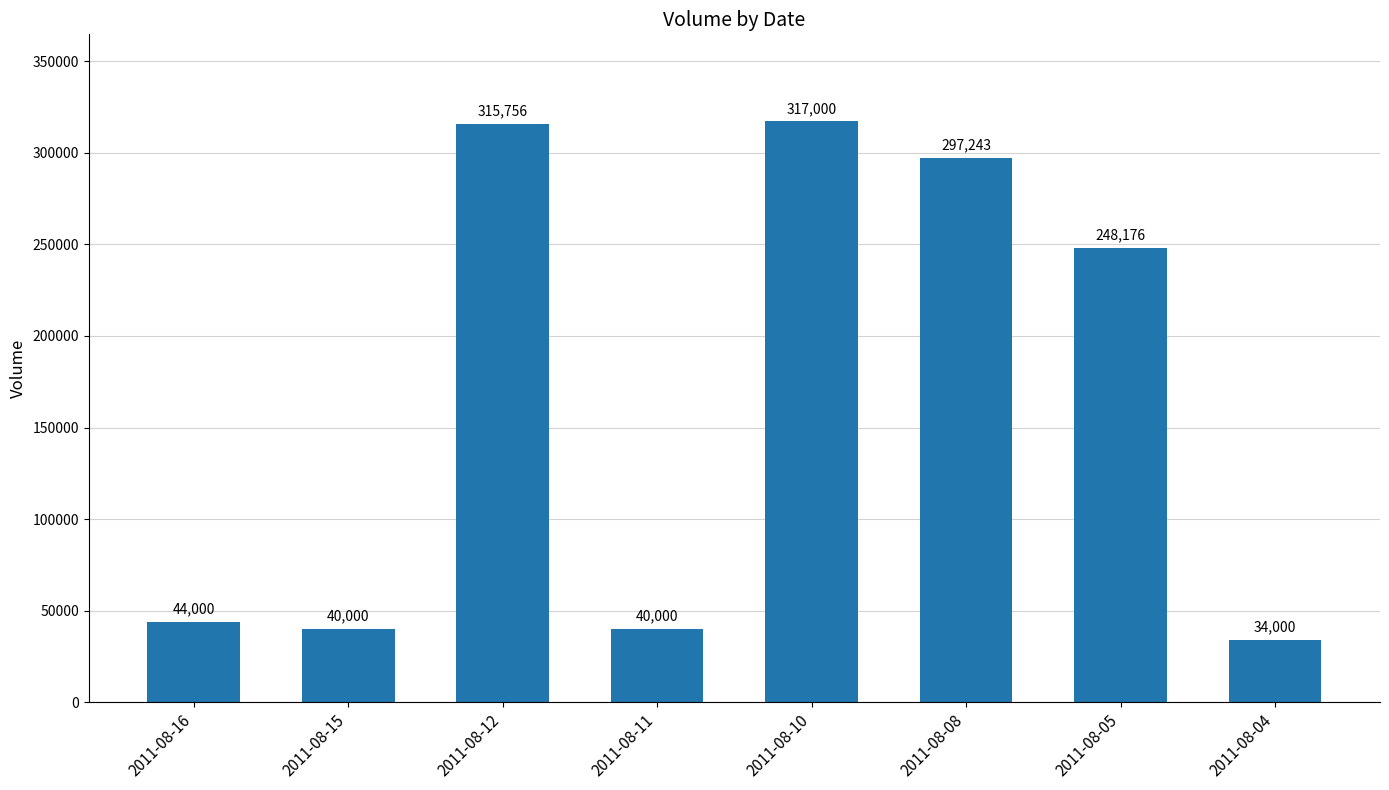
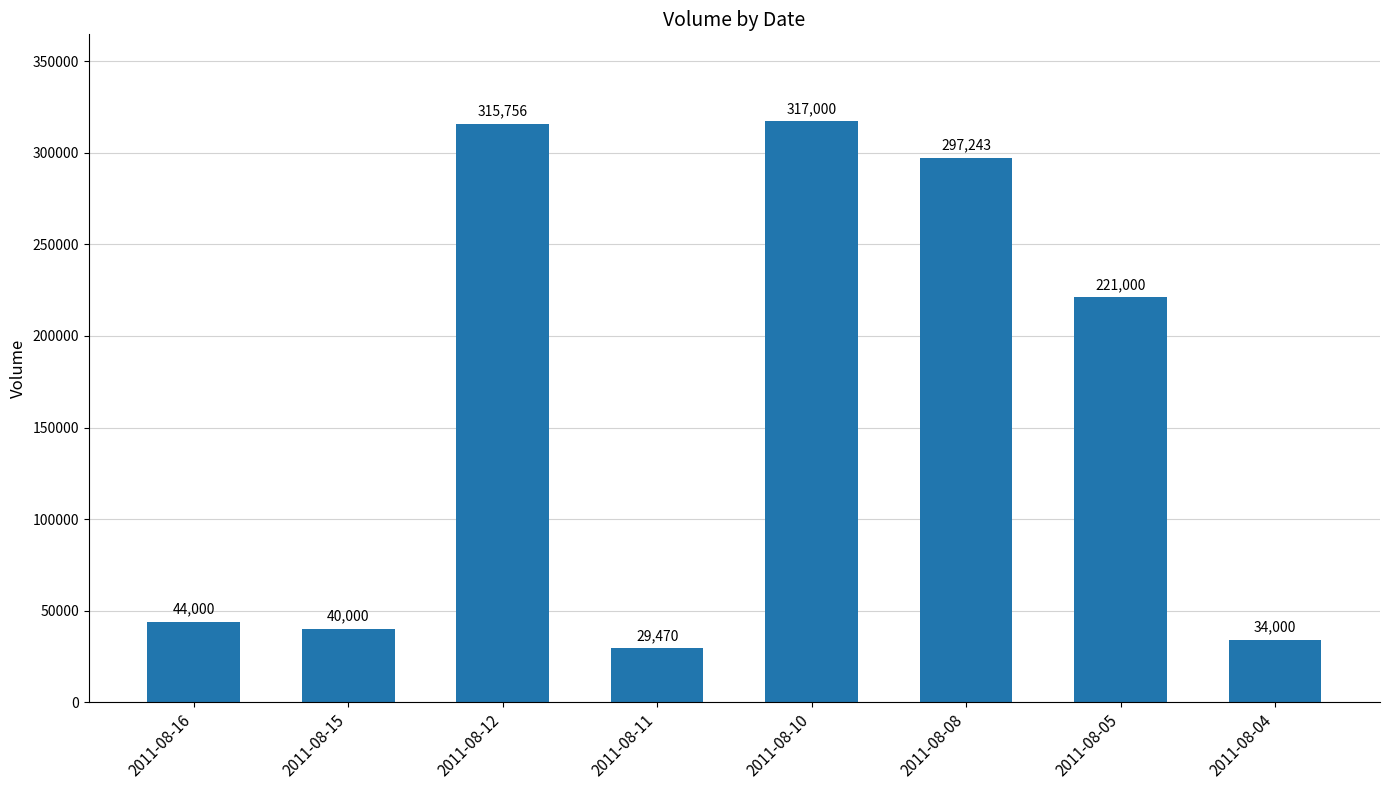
  {
    "2011-08-16": "44,000",
    "2011-08-15": "40,000",
    "2011-08-12": "315,756",
-   "2011-08-11": "40,000",
+   "2011-08-11": "29,470",
    "2011-08-10": "317,000",
    "2011-08-08": "297,243",
-   "2011-08-05": "248,176",
+   "2011-08-05": "221,000",
    "2011-08-04": "34,000"
  }
